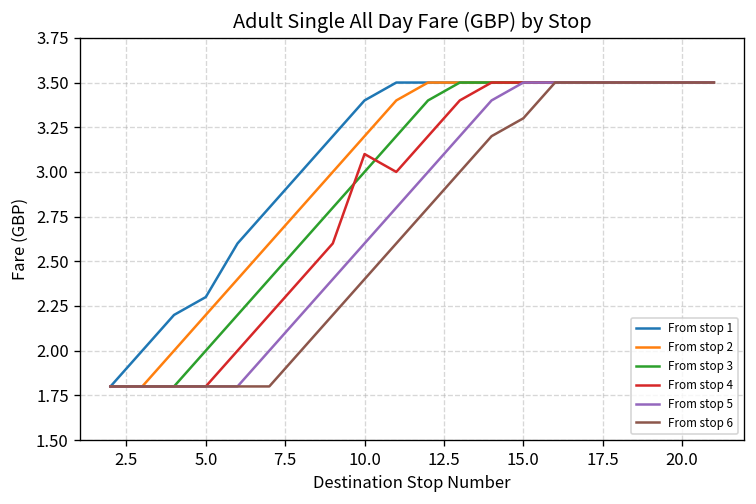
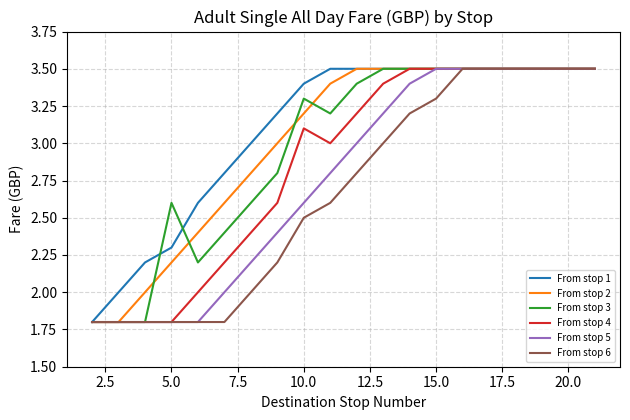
  {
    "From stop 1": {
      "5.0": 2.3,
      "10.0": 3.4
    },
    "From stop 2": {
      "5.0": 2.2,
      "10.0": 3.2
    },
    "From stop 3": {
-     "5.0": 2.0,
-     "10.0": 3.0
+     "5.0": 2.6,
+     "10.0": 3.3
    },
    "From stop 4": {
      "10.0": 3.1
    },
    "From stop 5": {
      "10.0": 2.6
    },
    "From stop 6": {
-     "10.0": 2.4,
+     "10.0": 2.5,
      "15.0": 3.3
    }
  }
